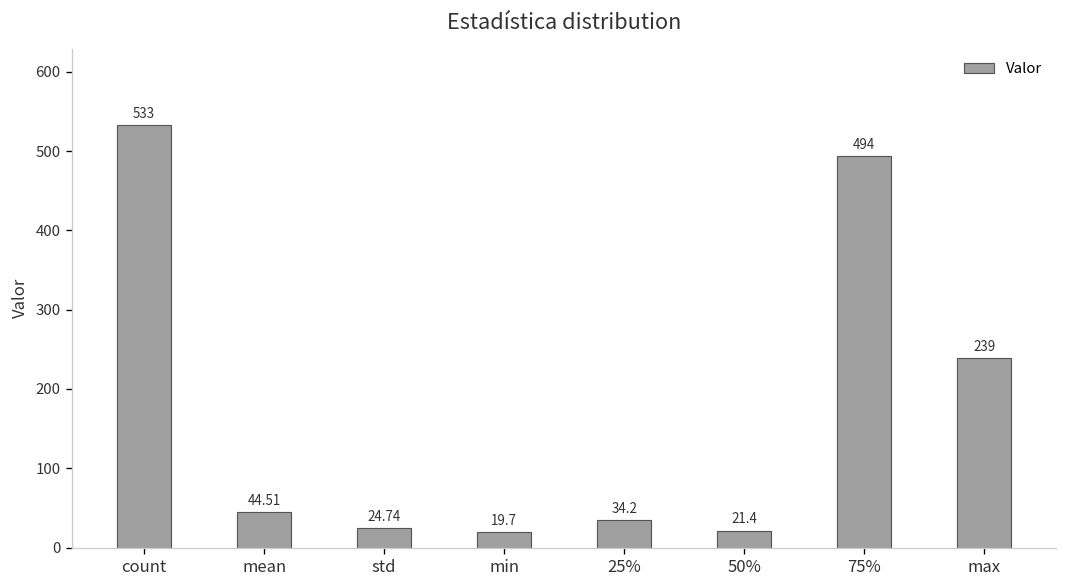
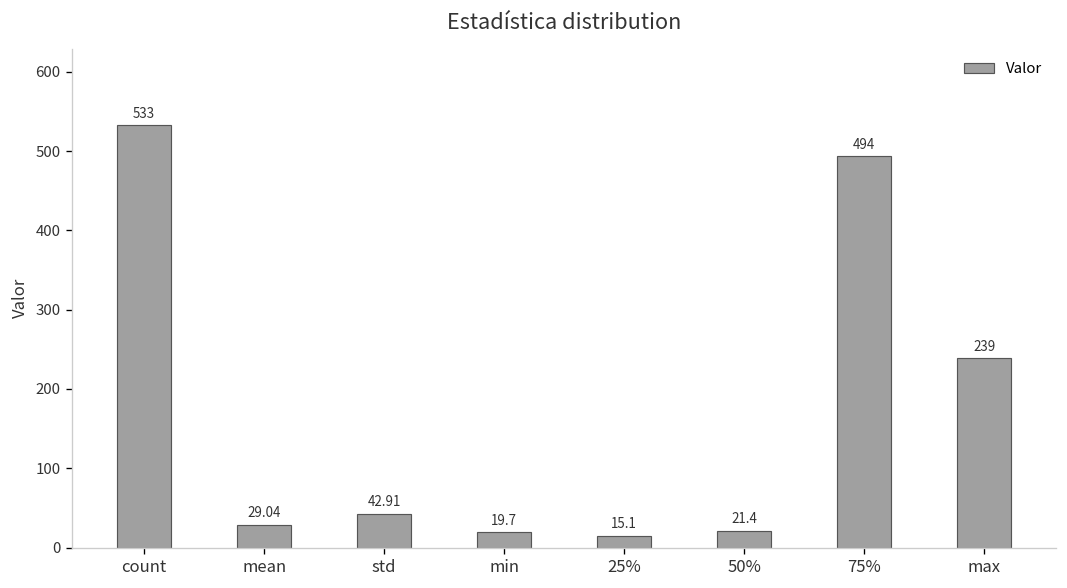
  {
    "count": 533,
-   "mean": 44.51,
-   "std": 24.74,
+   "mean": 29.04,
+   "std": 42.91,
    "min": 19.7,
-   "25%": 34.2,
+   "25%": 15.1,
    "50%": 21.4,
    "75%": 494,
    "max": 239
  }
